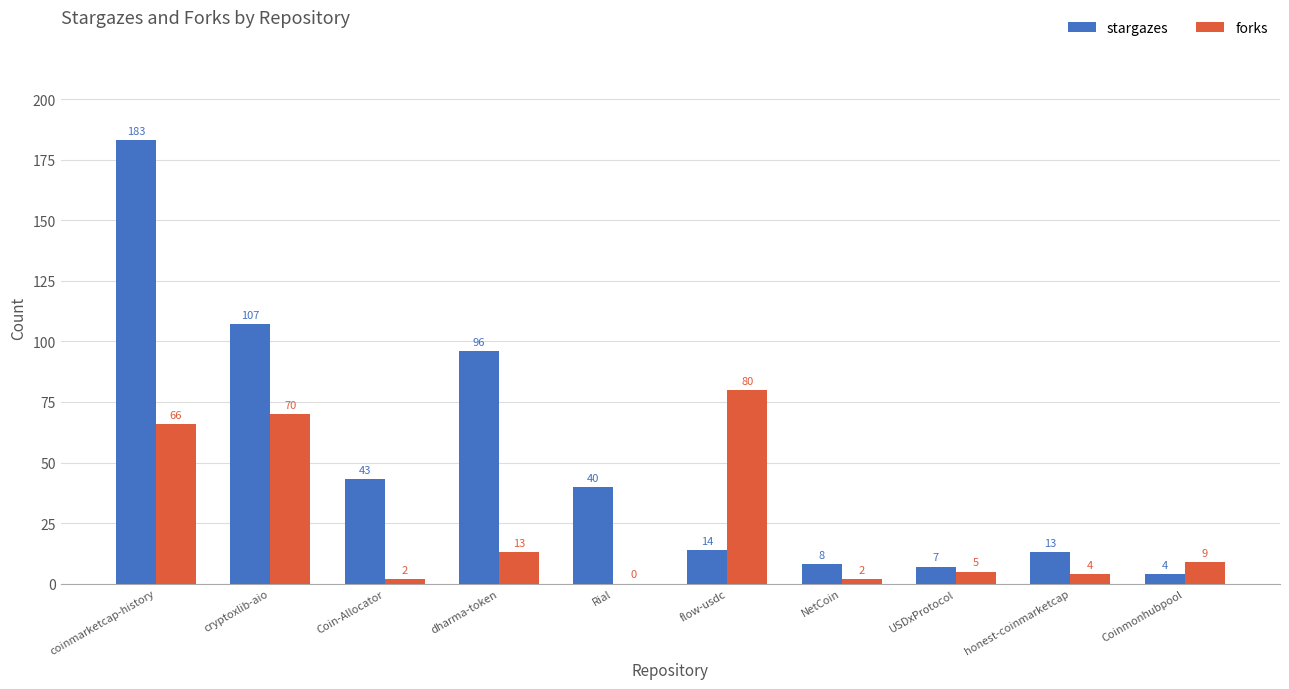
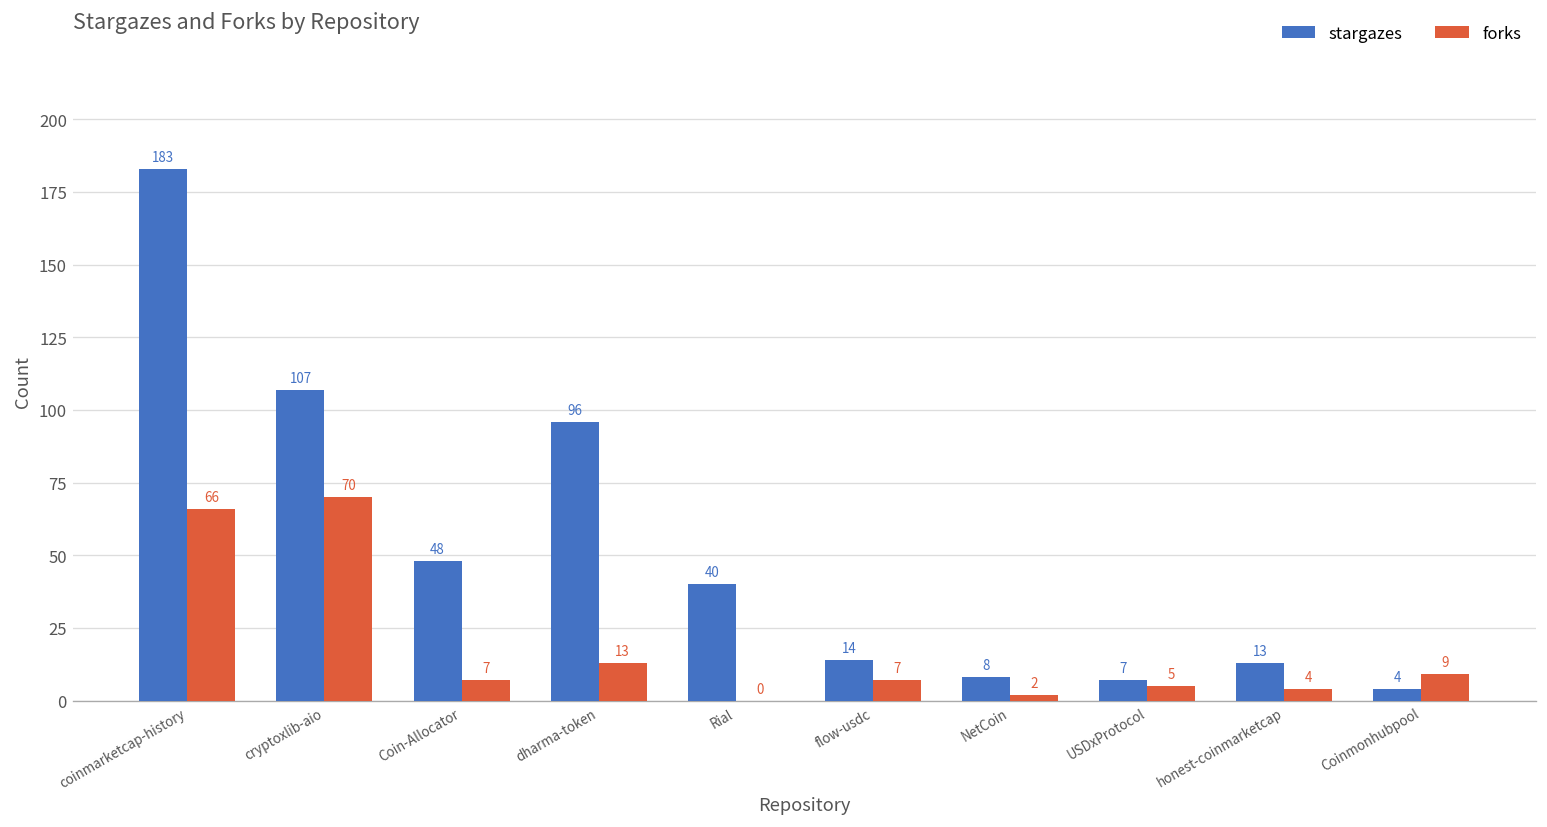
  {
    "stargazes": {
      "coinmarketcap-history": 183,
      "cryptoxlib-aio": 107,
-     "Coin-Allocator": 43,
+     "Coin-Allocator": 48,
      "dharma-token": 96,
      "Rial": 40,
      "flow-usdc": 14,
      "NetCoin": 8,
      "USDxProtocol": 7,
      "honest-coinmarketcap": 13,
      "Coinmonhubpool": 4
    },
    "forks": {
      "coinmarketcap-history": 66,
      "cryptoxlib-aio": 70,
-     "Coin-Allocator": 2,
+     "Coin-Allocator": 7,
      "dharma-token": 13,
      "Rial": 0,
-     "flow-usdc": 80,
+     "flow-usdc": 7,
      "NetCoin": 2,
      "USDxProtocol": 5,
      "honest-coinmarketcap": 4,
      "Coinmonhubpool": 9
    }
  }
